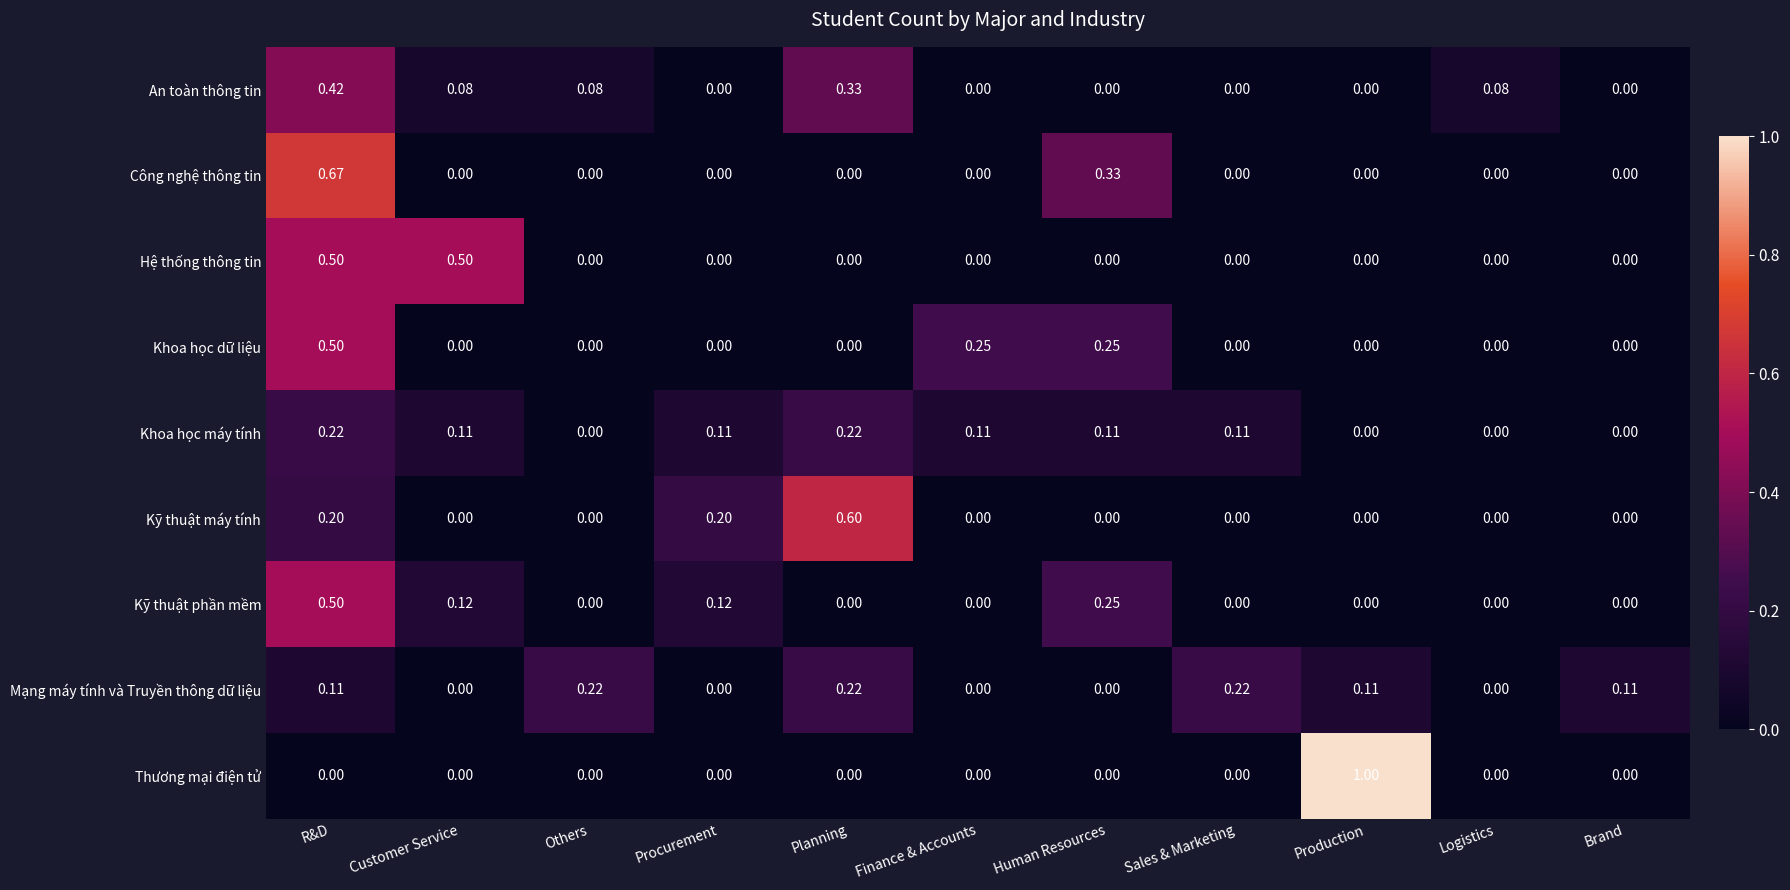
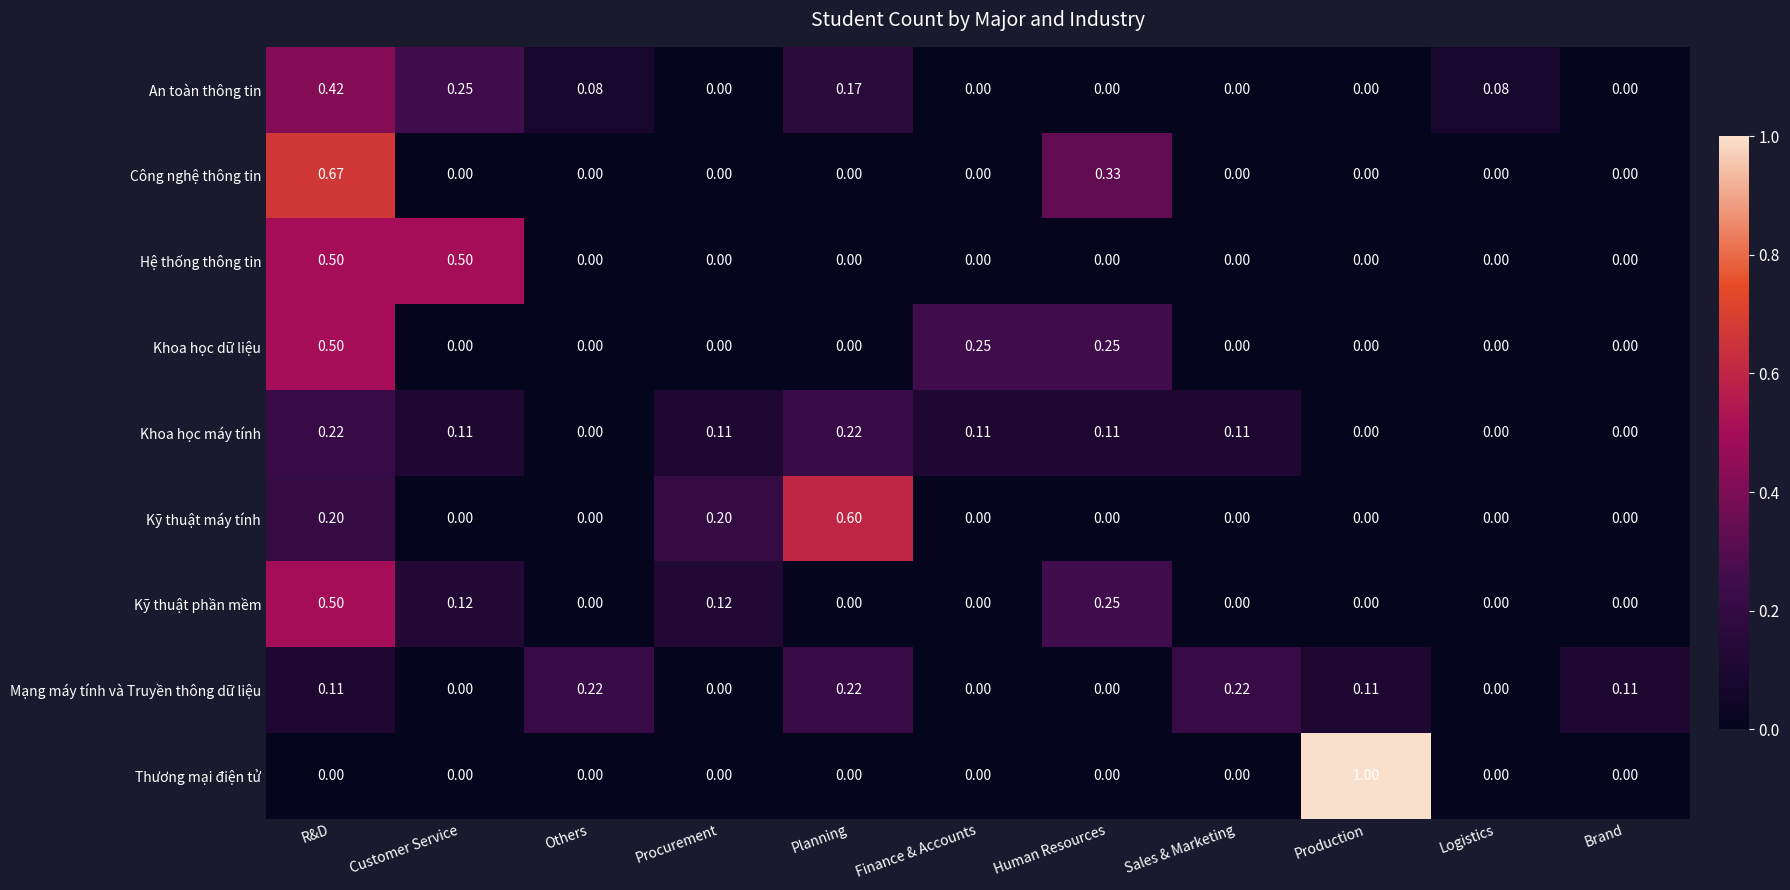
  {
    "An toàn thông tin": {
      "R&D": 0.42,
-     "Customer Service": 0.08,
+     "Customer Service": 0.25,
      "Others": 0.08,
      "Procurement": 0.00,
-     "Planning": 0.33,
+     "Planning": 0.17,
      "Finance & Accounts": 0.00,
      "Human Resources": 0.00,
      "Sales & Marketing": 0.00,
      "Production": 0.00,
      "Logistics": 0.08,
      "Brand": 0.00
    },
    "Công nghệ thông tin": {
      "R&D": 0.67,
      "Customer Service": 0.00,
      "Others": 0.00,
      "Procurement": 0.00,
      "Planning": 0.00,
      "Finance & Accounts": 0.00,
      "Human Resources": 0.33,
      "Sales & Marketing": 0.00,
      "Production": 0.00,
      "Logistics": 0.00,
      "Brand": 0.00
    },
    "Hệ thống thông tin": {
      "R&D": 0.50,
      "Customer Service": 0.50,
      "Others": 0.00,
      "Procurement": 0.00,
      "Planning": 0.00,
      "Finance & Accounts": 0.00,
      "Human Resources": 0.00,
      "Sales & Marketing": 0.00,
      "Production": 0.00,
      "Logistics": 0.00,
      "Brand": 0.00
    },
    "Khoa học dữ liệu": {
      "R&D": 0.50,
      "Customer Service": 0.00,
      "Others": 0.00,
      "Procurement": 0.00,
      "Planning": 0.00,
      "Finance & Accounts": 0.25,
      "Human Resources": 0.25,
      "Sales & Marketing": 0.00,
      "Production": 0.00,
      "Logistics": 0.00,
      "Brand": 0.00
    },
    "Khoa học máy tính": {
      "R&D": 0.22,
      "Customer Service": 0.11,
      "Others": 0.00,
      "Procurement": 0.11,
      "Planning": 0.22,
      "Finance & Accounts": 0.11,
      "Human Resources": 0.11,
      "Sales & Marketing": 0.11,
      "Production": 0.00,
      "Logistics": 0.00,
      "Brand": 0.00
    },
    "Kỹ thuật máy tính": {
      "R&D": 0.20,
      "Customer Service": 0.00,
      "Others": 0.00,
      "Procurement": 0.20,
      "Planning": 0.60,
      "Finance & Accounts": 0.00,
      "Human Resources": 0.00,
      "Sales & Marketing": 0.00,
      "Production": 0.00,
      "Logistics": 0.00,
      "Brand": 0.00
    },
    "Kỹ thuật phần mềm": {
      "R&D": 0.50,
      "Customer Service": 0.12,
      "Others": 0.00,
      "Procurement": 0.12,
      "Planning": 0.00,
      "Finance & Accounts": 0.00,
      "Human Resources": 0.25,
      "Sales & Marketing": 0.00,
      "Production": 0.00,
      "Logistics": 0.00,
      "Brand": 0.00
    },
    "Mạng máy tính và Truyền thông dữ liệu": {
      "R&D": 0.11,
      "Customer Service": 0.00,
      "Others": 0.22,
      "Procurement": 0.00,
      "Planning": 0.22,
      "Finance & Accounts": 0.00,
      "Human Resources": 0.00,
      "Sales & Marketing": 0.22,
      "Production": 0.11,
      "Logistics": 0.00,
      "Brand": 0.11
    },
    "Thương mại điện tử": {
      "R&D": 0.00,
      "Customer Service": 0.00,
      "Others": 0.00,
      "Procurement": 0.00,
      "Planning": 0.00,
      "Finance & Accounts": 0.00,
      "Human Resources": 0.00,
      "Sales & Marketing": 0.00,
      "Production": 1.00,
      "Logistics": 0.00,
      "Brand": 0.00
    }
  }
